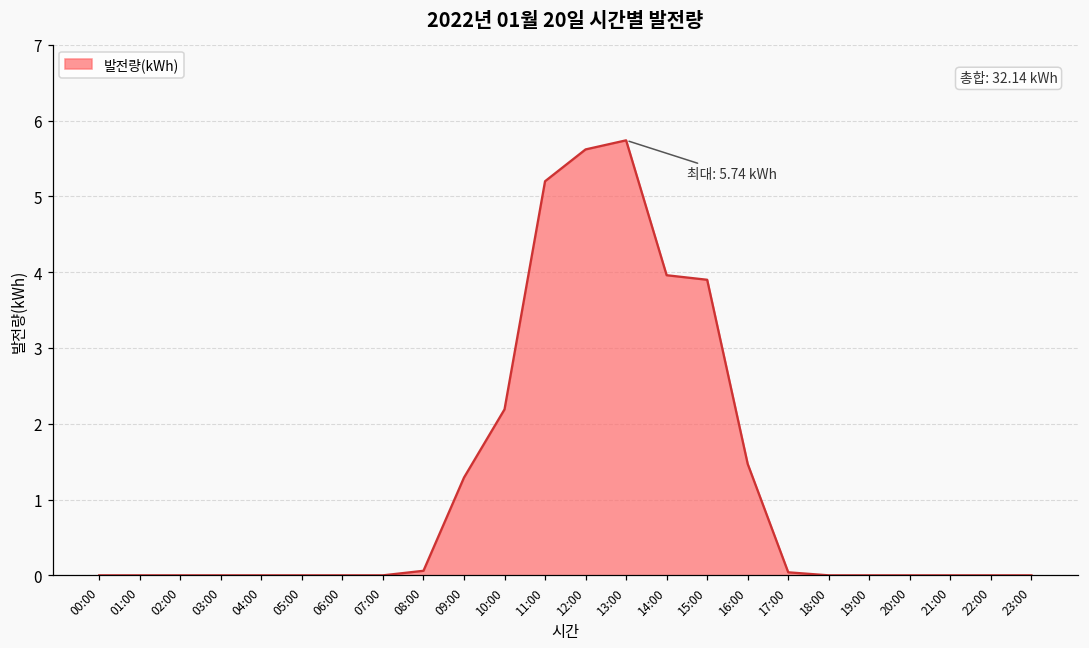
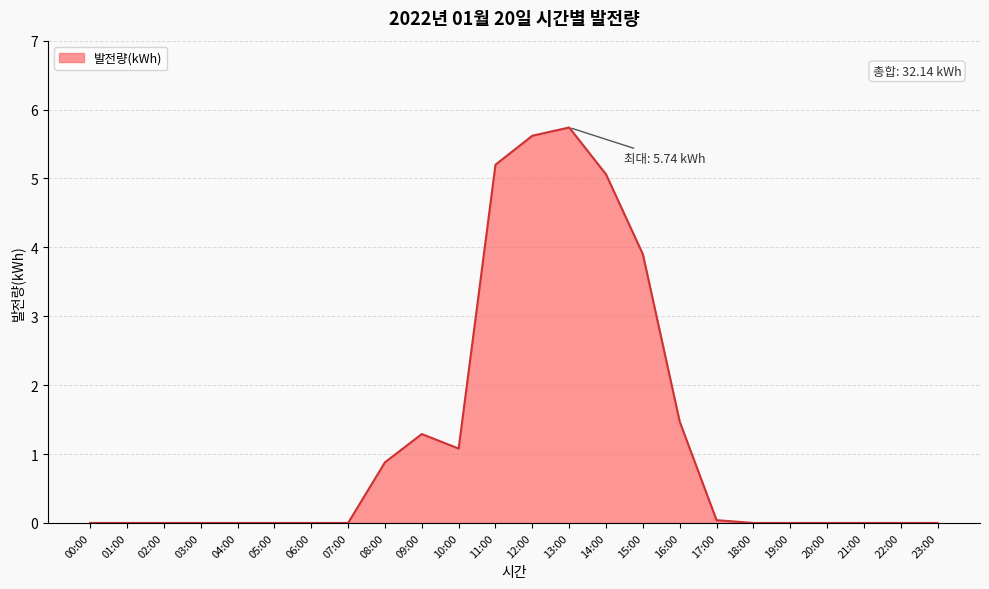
  {
    "00:00": 0.0,
    "01:00": 0.0,
    "02:00": 0.0,
    "03:00": 0.0,
    "04:00": 0.0,
    "05:00": 0.0,
    "06:00": 0.0,
    "07:00": 0.0,
-   "08:00": 0.1,
+   "08:00": 0.9,
    "09:00": 1.3,
-   "10:00": 2.2,
+   "10:00": 1.1,
    "11:00": 5.2,
    "12:00": 5.6,
-   "14:00": 4.0,
+   "14:00": 5.1,
    "15:00": 3.9,
    "16:00": 1.5,
    "17:00": 0.0,
    "18:00": 0.0,
    "19:00": 0.0,
    "20:00": 0.0,
    "21:00": 0.0,
    "22:00": 0.0,
    "23:00": 0.0
  }
